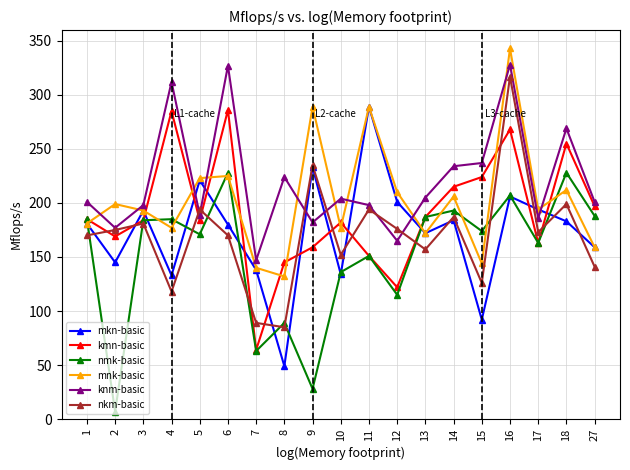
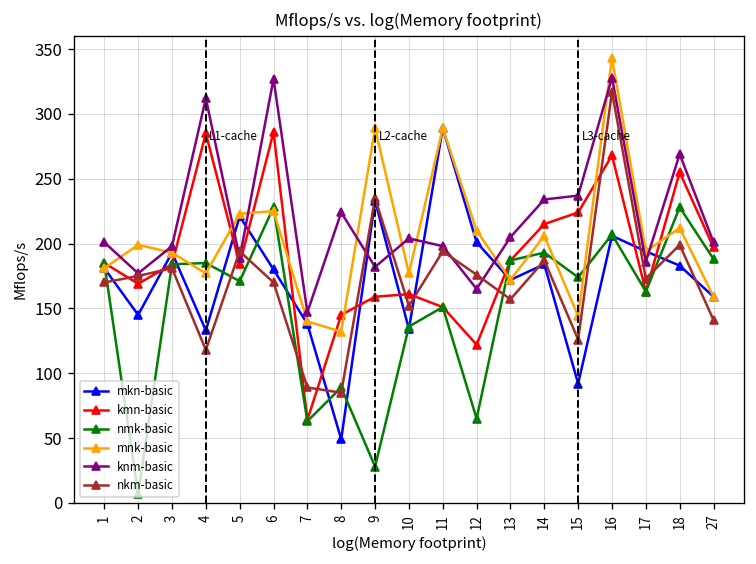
  {
    "mkn-basic": {
      "2": 145,
      "4": 133,
      "6": 180,
      "8": 49,
      "12": 201,
      "14": 184,
      "15": 92,
      "18": 183
    },
    "kmn-basic": {
      "2": 169,
      "4": 285,
      "5": 184,
      "6": 286,
      "8": 145,
      "9": 159,
-     "10": 182,
+     "10": 161,
      "12": 122,
      "14": 215,
      "15": 224,
      "16": 268,
      "18": 255,
      "27": 197
    },
    "nmk-basic": {
      "4": 185,
      "5": 171,
      "6": 228,
      "8": 89,
      "9": 28,
-     "12": 115,
+     "12": 65,
      "14": 193,
      "15": 174,
      "18": 228,
      "27": 188
    },
    "mnk-basic": {
      "2": 199,
      "4": 177,
      "6": 225,
      "8": 132,
      "9": 289,
      "10": 177,
      "12": 210,
      "14": 206,
      "15": 144,
      "16": 343,
      "18": 212
    },
    "knm-basic": {
      "1": 201,
      "3": 198,
      "4": 312,
      "5": 189,
      "6": 327,
      "7": 147,
      "8": 224,
      "9": 182,
      "10": 204,
      "11": 198,
      "12": 165,
      "13": 205,
      "14": 234,
      "15": 237,
      "16": 328,
      "17": 186,
      "18": 269,
      "27": 201
    },
    "nkm-basic": {
      "1": 170,
      "3": 181,
      "4": 118,
      "5": 194,
      "6": 170,
      "7": 89,
      "8": 85,
      "10": 152,
      "11": 194,
      "12": 176,
      "13": 157,
      "14": 187,
      "15": 126,
      "16": 317,
      "17": 173,
      "18": 199,
      "27": 141
    }
  }
